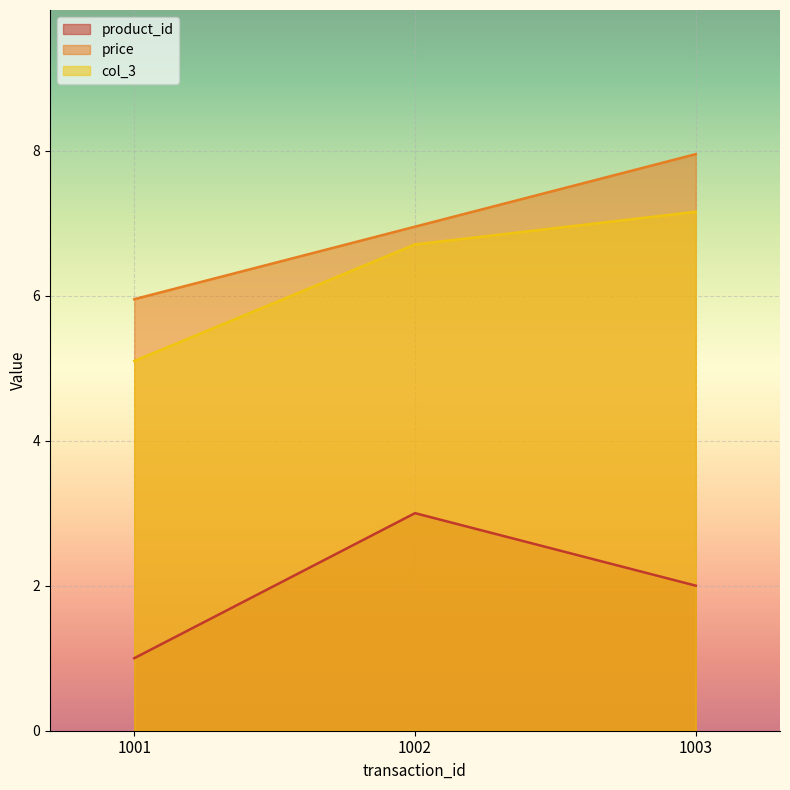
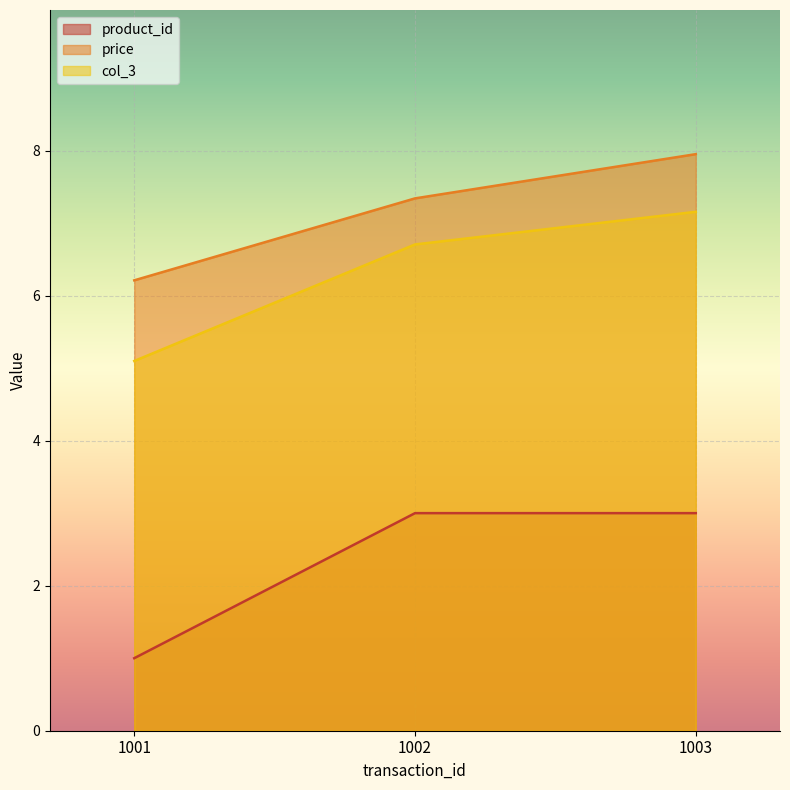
  {
    "product_id": {
      "1001": 1,
      "1002": 3,
-     "1003": 2
+     "1003": 3
    },
    "price": {
-     "1001": 6.0,
-     "1002": 7.0,
+     "1001": 6.2,
+     "1002": 7.3,
      "1003": 8.0
    },
    "col_3": {
      "1001": 5.1,
      "1002": 6.7,
      "1003": 7.2
    }
  }
